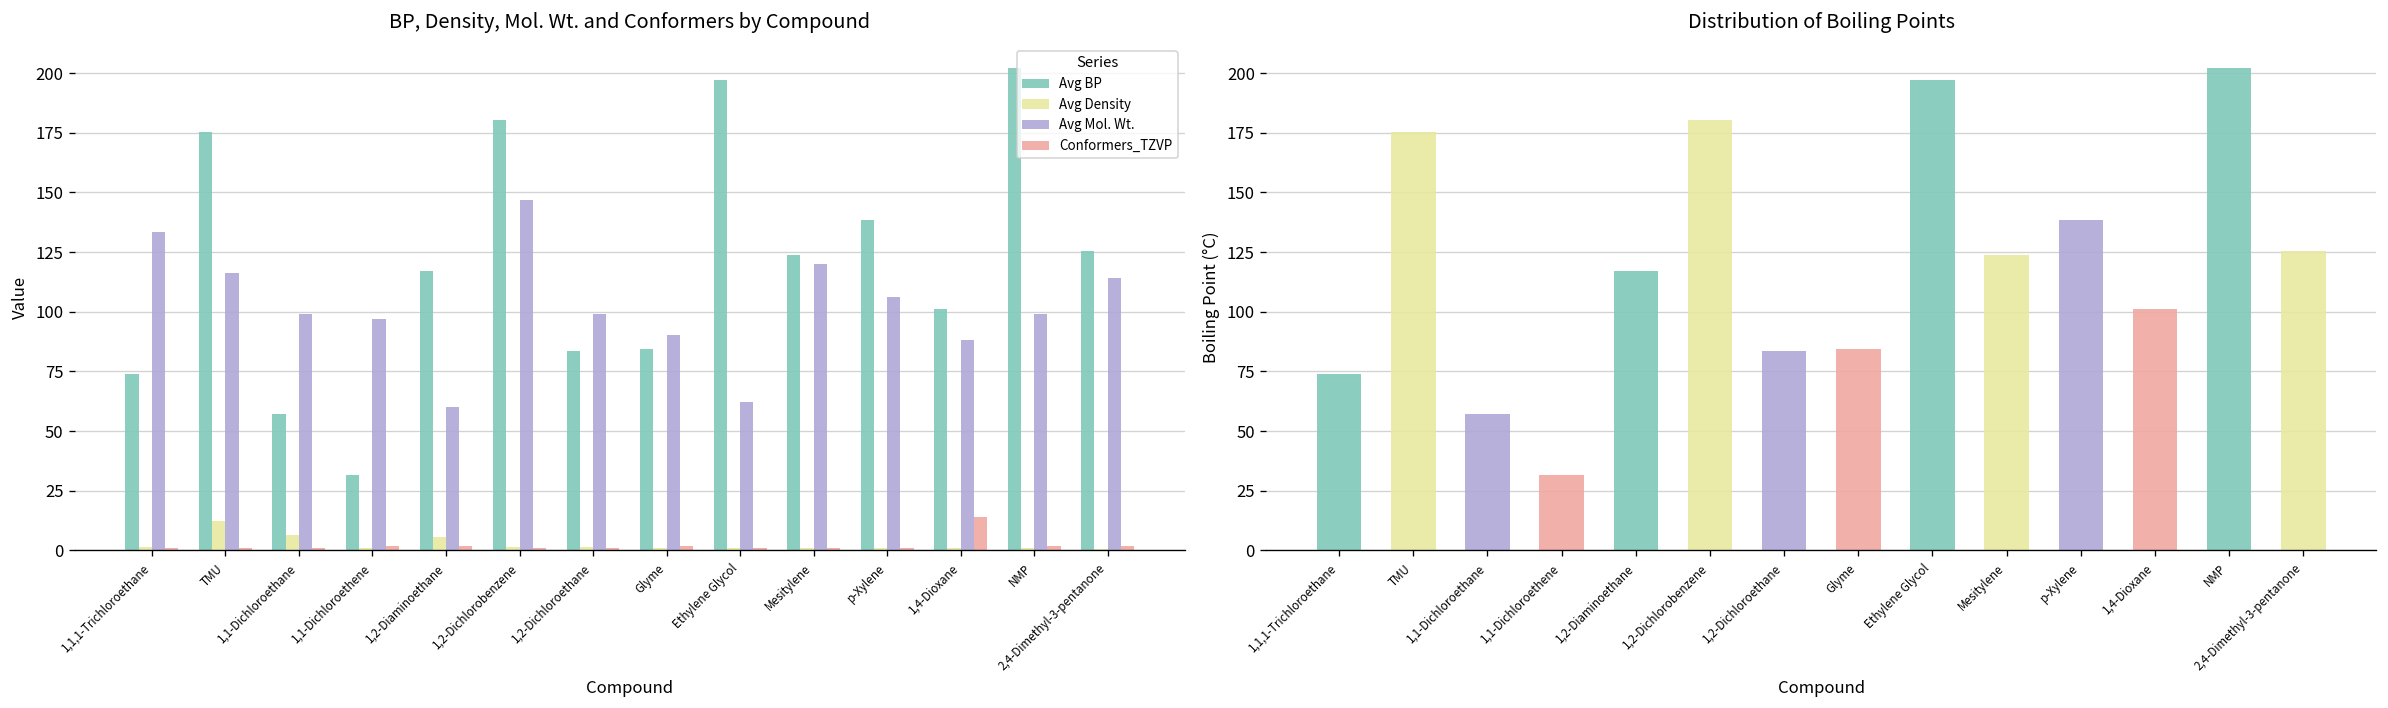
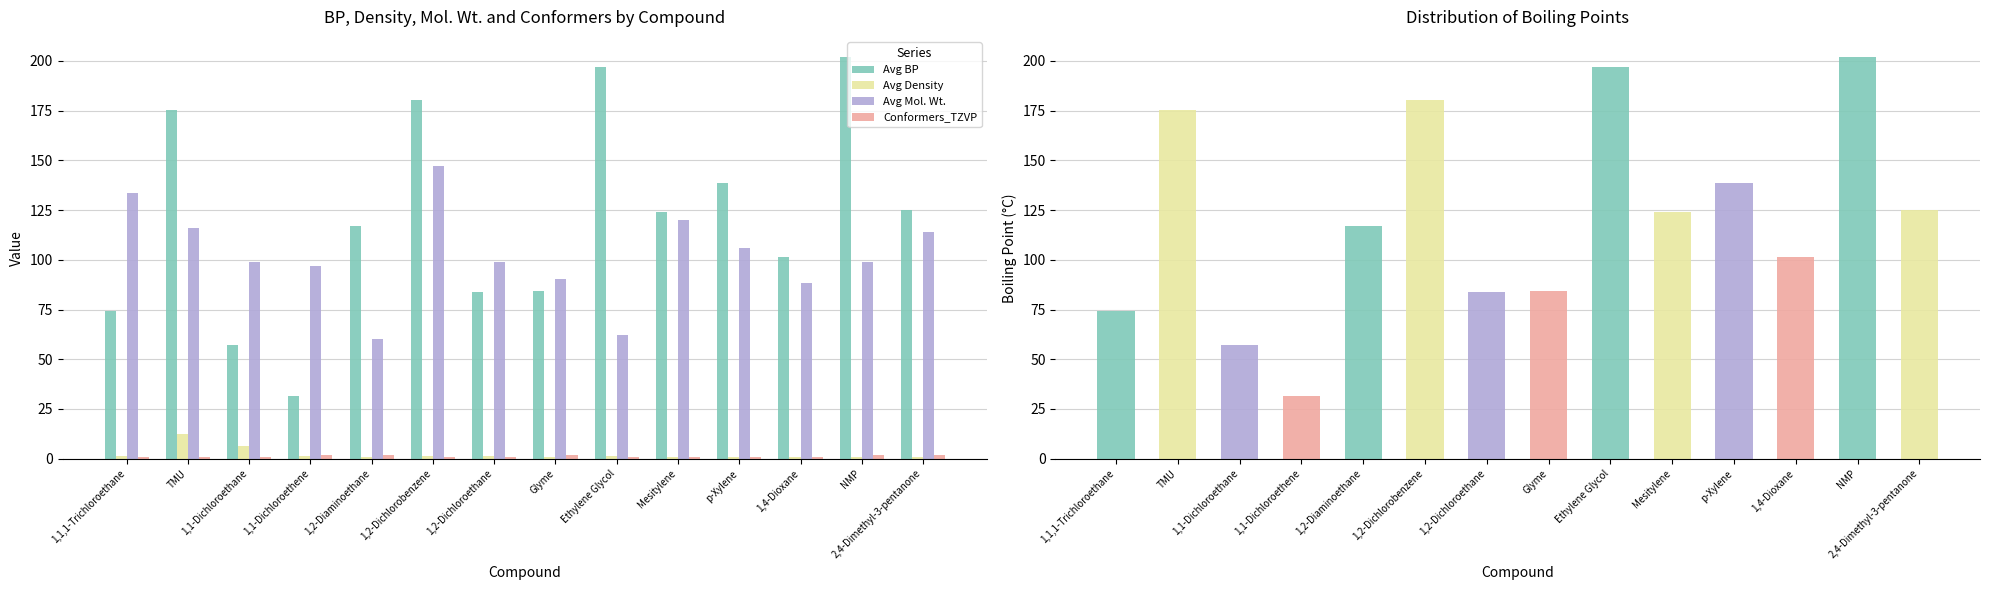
  {
    "BP, Density, Mol. Wt. and Conformers by Compound": {
      "Avg BP": {
        "1,1,1-Trichloroethane": 74,
        "TMU": 175,
        "1,1-Dichloroethane": 57,
        "1,1-Dichloroethene": 32,
        "1,2-Diaminoethane": 117,
        "1,2-Dichlorobenzene": 181,
        "1,2-Dichloroethane": 84,
        "Glyme": 85,
        "Ethylene Glycol": 197,
        "Mesitylene": 124,
        "p-Xylene": 138,
        "1,4-Dioxane": 101,
        "NMP": 202,
        "2,4-Dimethyl-3-pentanone": 125
      },
      "Avg Density": {
        "1,1,1-Trichloroethane": 1,
        "TMU": 12,
        "1,1-Dichloroethane": 6,
-       "1,2-Diaminoethane": 5,
+       "1,2-Diaminoethane": 1,
        "1,2-Dichlorobenzene": 1
      },
      "Avg Mol. Wt.": {
        "1,1,1-Trichloroethane": 133,
        "TMU": 116,
        "1,1-Dichloroethane": 99,
        "1,1-Dichloroethene": 97,
        "1,2-Diaminoethane": 60,
        "1,2-Dichlorobenzene": 147,
        "1,2-Dichloroethane": 99,
        "Glyme": 90,
        "Ethylene Glycol": 62,
        "Mesitylene": 120,
        "p-Xylene": 106,
        "1,4-Dioxane": 88,
        "NMP": 99,
        "2,4-Dimethyl-3-pentanone": 114
      },
      "Conformers_TZVP": {
        "1,1-Dichloroethene": 2,
        "1,2-Diaminoethane": 2,
        "Glyme": 2,
-       "1,4-Dioxane": 14,
+       "1,4-Dioxane": 1,
        "NMP": 2,
        "2,4-Dimethyl-3-pentanone": 2
      }
    },
    "Distribution of Boiling Points": {
      "1,1,1-Trichloroethane": 74,
      "TMU": 175,
      "1,1-Dichloroethane": 57,
      "1,1-Dichloroethene": 32,
      "1,2-Diaminoethane": 117,
      "1,2-Dichlorobenzene": 181,
      "1,2-Dichloroethane": 84,
      "Glyme": 85,
      "Ethylene Glycol": 197,
      "Mesitylene": 124,
      "p-Xylene": 138,
      "1,4-Dioxane": 101,
      "NMP": 202,
      "2,4-Dimethyl-3-pentanone": 125
    }
  }
